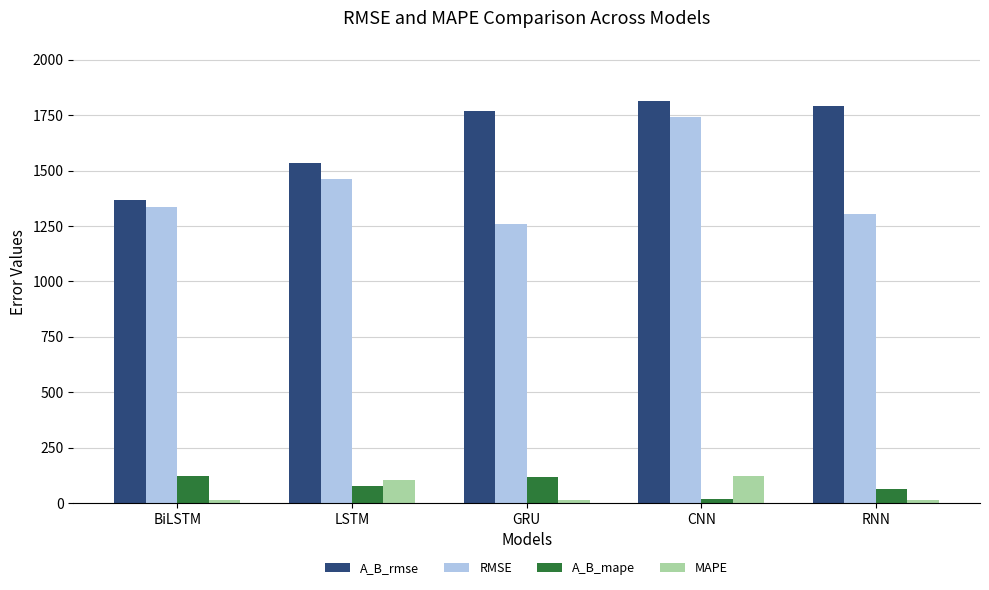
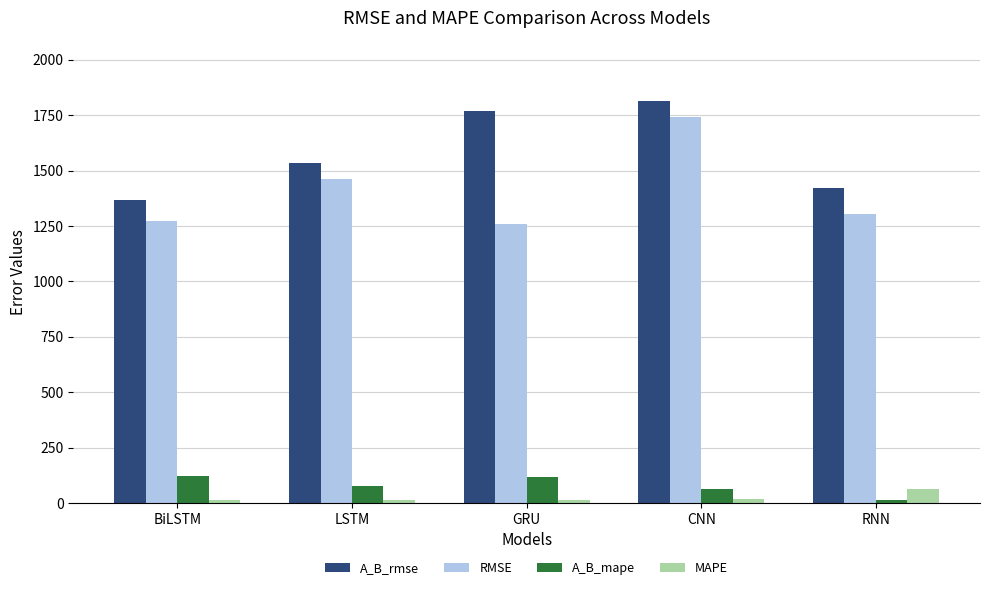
  {
    "A_B_rmse": {
      "BiLSTM": 1370,
      "LSTM": 1530,
      "GRU": 1770,
      "CNN": 1810,
-     "RNN": 1790
+     "RNN": 1420
    },
    "RMSE": {
-     "BiLSTM": 1340,
+     "BiLSTM": 1270,
      "LSTM": 1460,
      "GRU": 1260,
      "CNN": 1740,
      "RNN": 1300
    },
    "A_B_mape": {
      "BiLSTM": 120,
      "LSTM": 80,
      "GRU": 120,
-     "CNN": 20,
-     "RNN": 60
+     "CNN": 60,
+     "RNN": 10
    },
    "MAPE": {
      "BiLSTM": 10,
-     "LSTM": 110,
+     "LSTM": 10,
      "GRU": 10,
-     "CNN": 120,
-     "RNN": 10
+     "CNN": 20,
+     "RNN": 60
    }
  }
